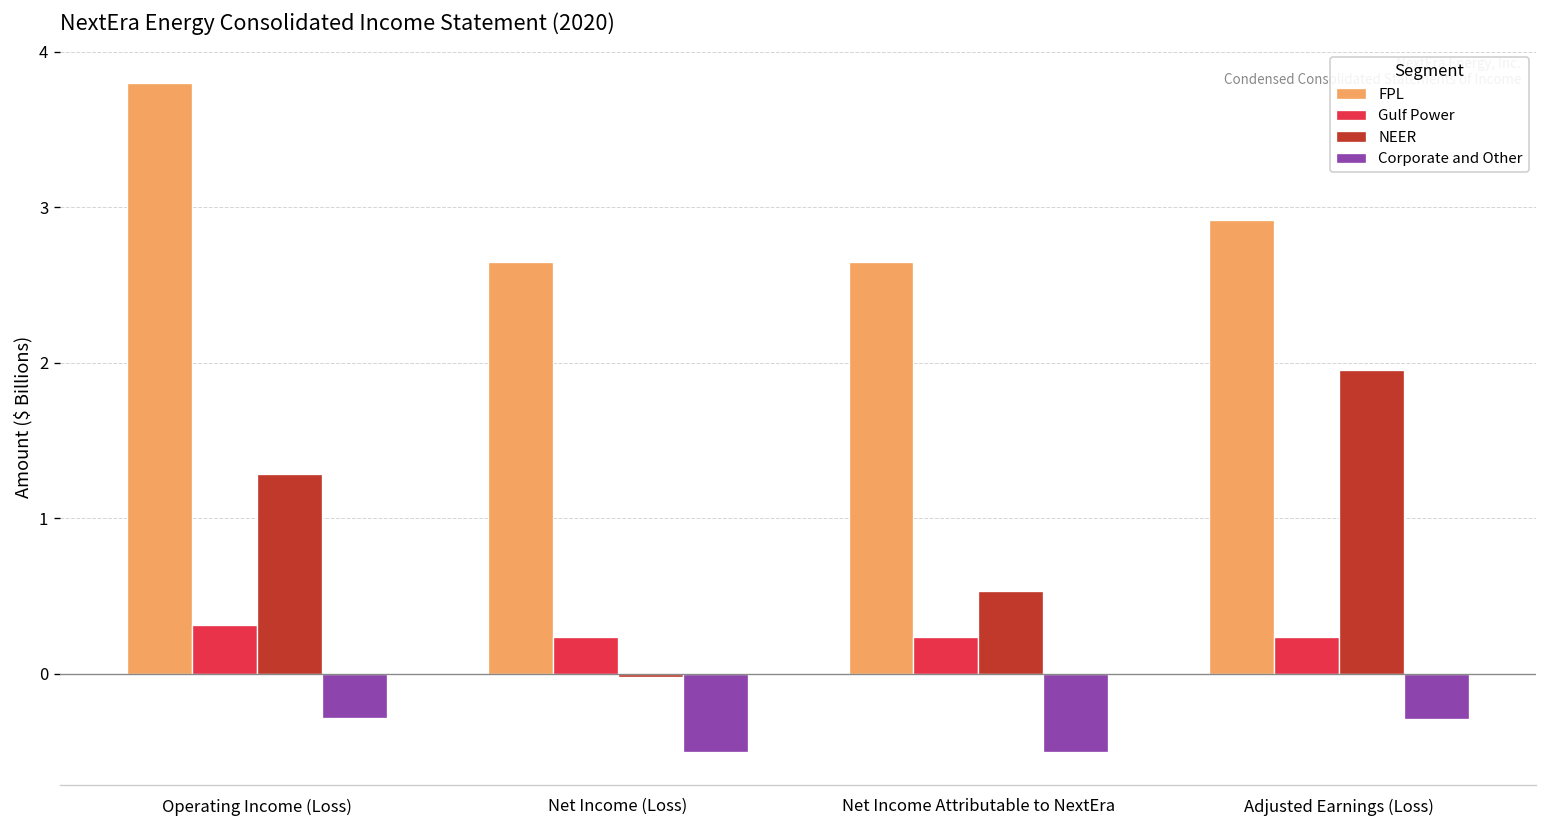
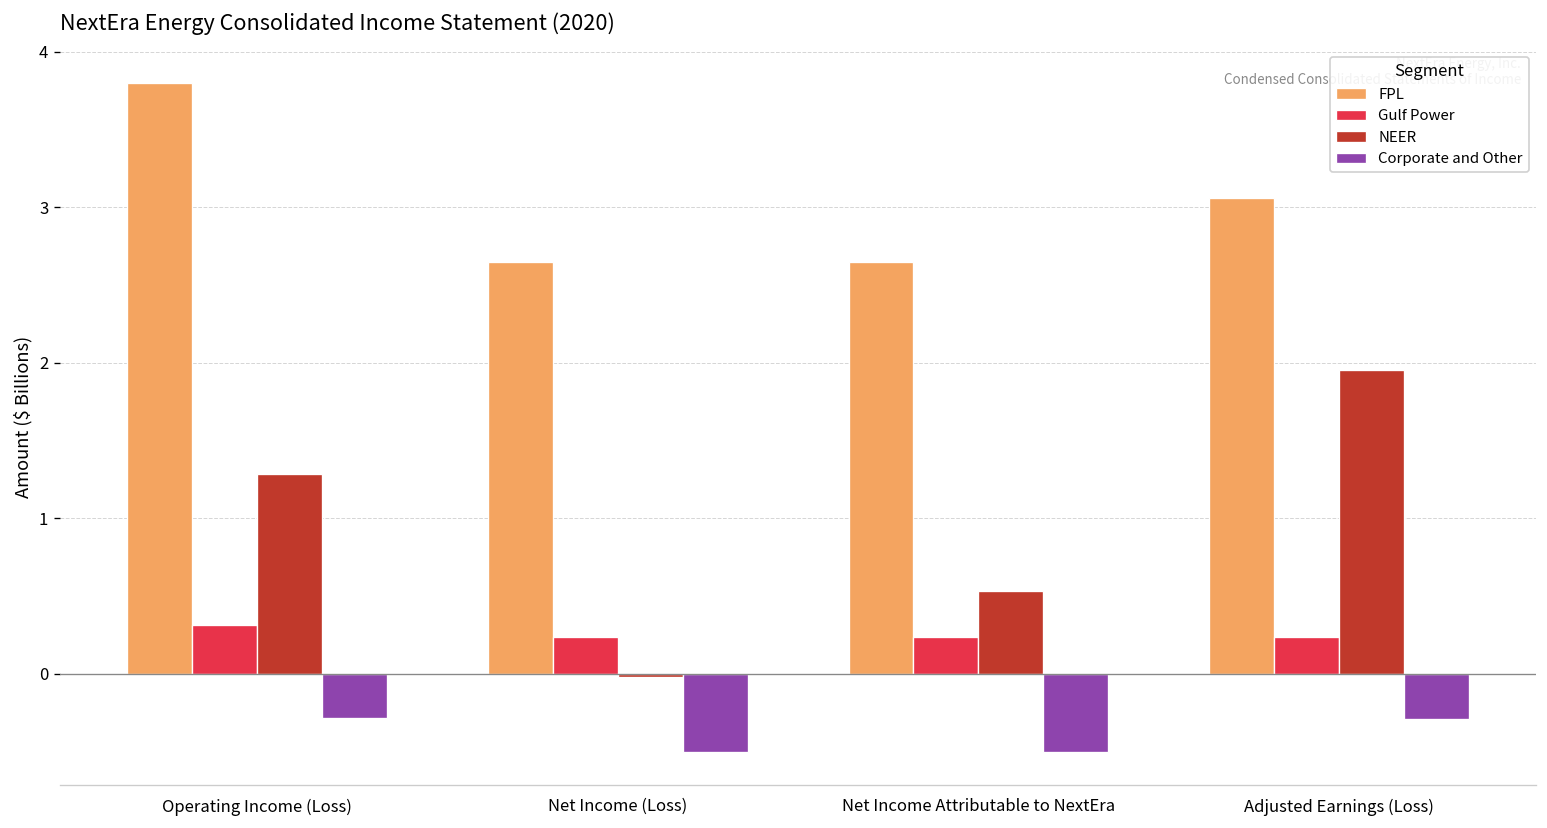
  {
    "FPL": {
      "Operating Income (Loss)": 3.80,
      "Net Income (Loss)": 2.65,
      "Net Income Attributable to NextEra": 2.65,
-     "Adjusted Earnings (Loss)": 2.92
+     "Adjusted Earnings (Loss)": 3.06
    },
    "Corporate and Other": {
      "Operating Income (Loss)": -0.29,
      "Net Income (Loss)": -0.50,
      "Net Income Attributable to NextEra": -0.50,
      "Adjusted Earnings (Loss)": -0.29
    }
  }
